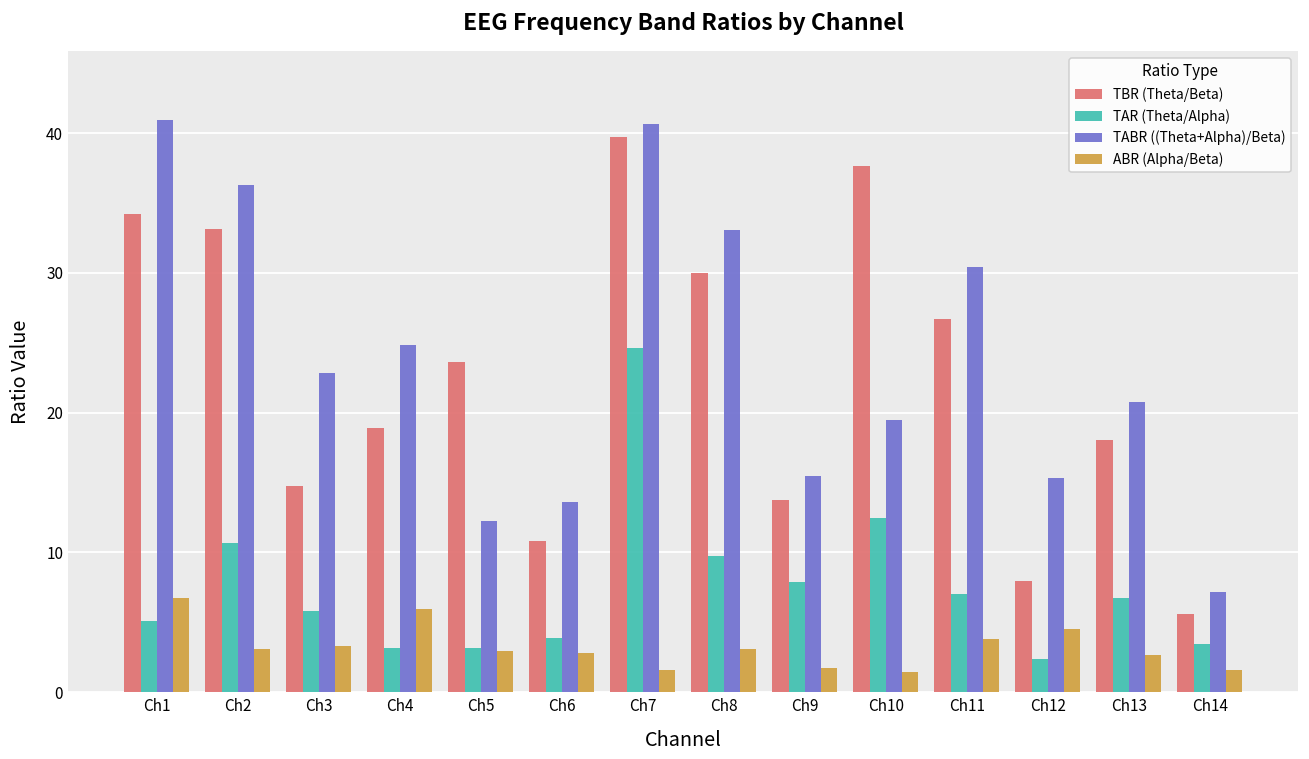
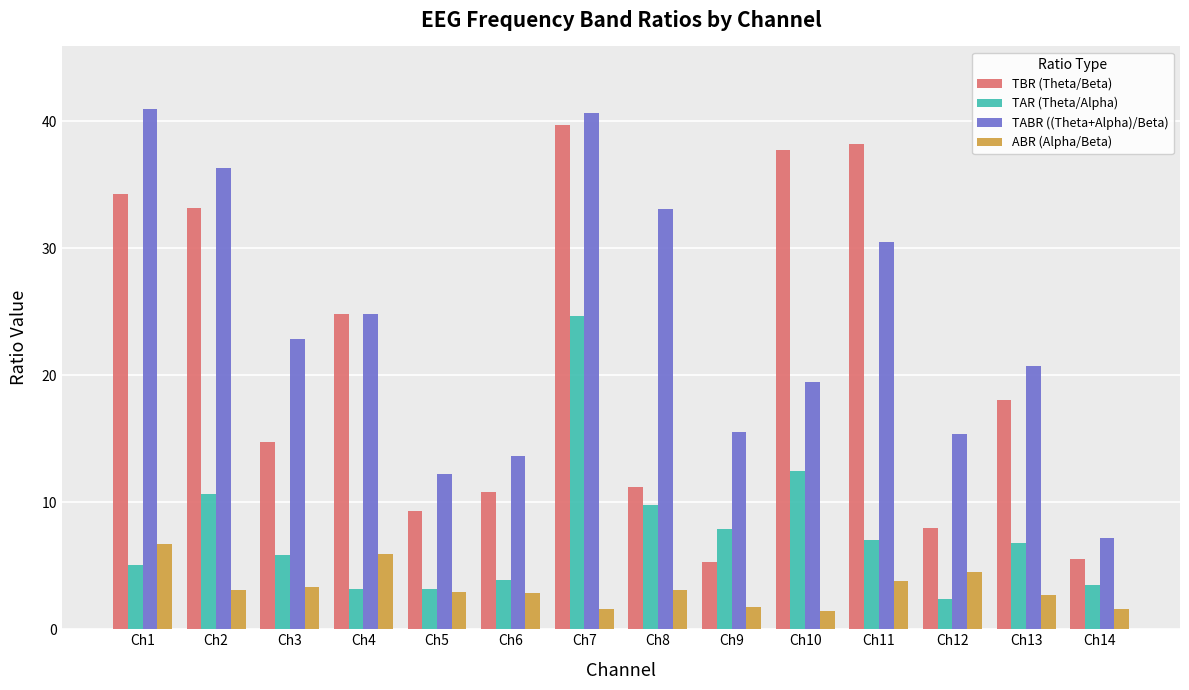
  {
    "TBR (Theta/Beta)": {
      "Ch1": 34.2,
      "Ch2": 33.2,
      "Ch3": 14.7,
-     "Ch4": 18.9,
-     "Ch5": 23.6,
+     "Ch4": 24.8,
+     "Ch5": 9.3,
      "Ch6": 10.8,
      "Ch7": 39.7,
-     "Ch8": 30.0,
-     "Ch9": 13.7,
+     "Ch8": 11.2,
+     "Ch9": 5.3,
      "Ch10": 37.7,
-     "Ch11": 26.7,
+     "Ch11": 38.2,
      "Ch12": 8.0,
      "Ch13": 18.1,
      "Ch14": 5.6
    },
    "TAR (Theta/Alpha)": {
      "Ch1": 5.1,
      "Ch2": 10.7,
      "Ch3": 5.8,
      "Ch4": 3.2,
      "Ch5": 3.2,
      "Ch6": 3.8,
      "Ch7": 24.6,
      "Ch8": 9.8,
      "Ch9": 7.9,
      "Ch10": 12.5,
      "Ch11": 7.0,
      "Ch12": 2.4,
      "Ch13": 6.8,
      "Ch14": 3.5
    },
    "TABR ((Theta+Alpha)/Beta)": {
      "Ch1": 41.0,
      "Ch2": 36.3,
      "Ch3": 22.8,
      "Ch4": 24.8,
      "Ch5": 12.2,
      "Ch6": 13.6,
      "Ch7": 40.6,
      "Ch8": 33.1,
      "Ch9": 15.5,
      "Ch10": 19.5,
      "Ch11": 30.5,
      "Ch12": 15.3,
      "Ch13": 20.7,
      "Ch14": 7.2
    },
    "ABR (Alpha/Beta)": {
      "Ch1": 6.7,
      "Ch2": 3.1,
      "Ch3": 3.3,
      "Ch4": 6.0,
      "Ch5": 2.9,
      "Ch6": 2.8,
      "Ch7": 1.6,
      "Ch8": 3.1,
      "Ch9": 1.7,
      "Ch10": 1.4,
      "Ch11": 3.8,
      "Ch12": 4.5,
      "Ch13": 2.7,
      "Ch14": 1.6
    }
  }
